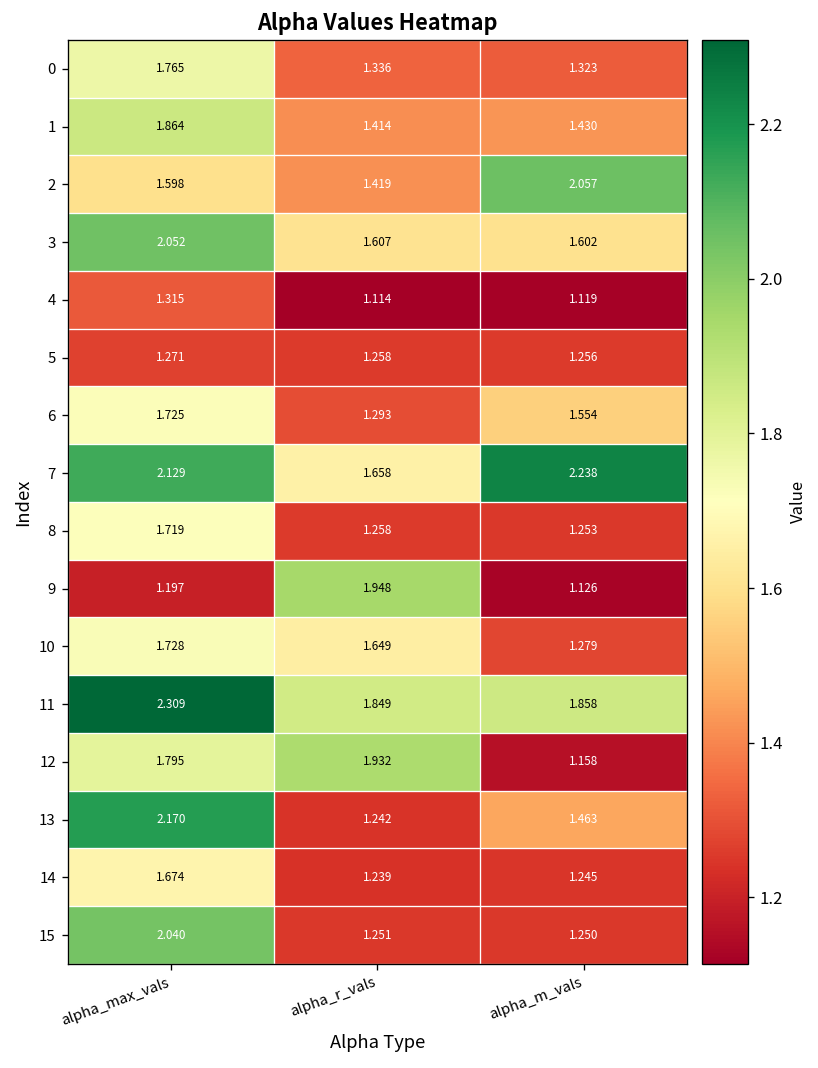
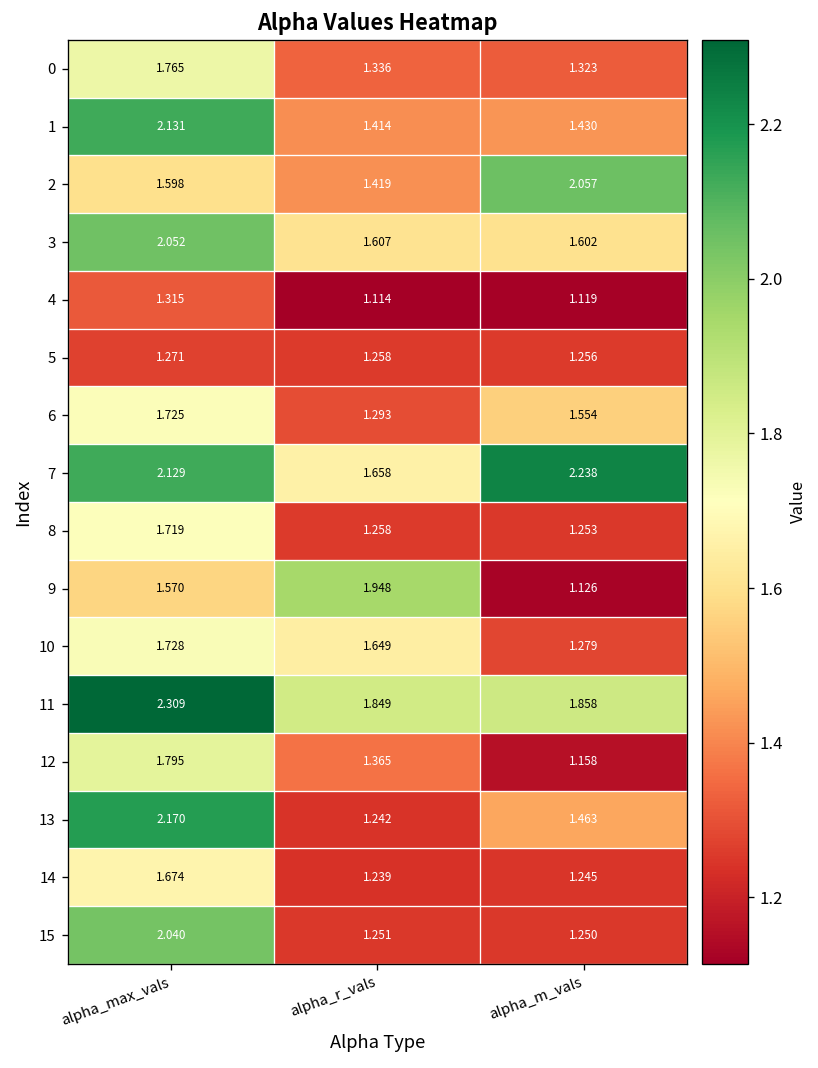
  {
    "0": {
      "alpha_max_vals": 1.765,
      "alpha_r_vals": 1.336,
      "alpha_m_vals": 1.323
    },
    "1": {
-     "alpha_max_vals": 1.864,
+     "alpha_max_vals": 2.131,
      "alpha_r_vals": 1.414,
      "alpha_m_vals": 1.430
    },
    "2": {
      "alpha_max_vals": 1.598,
      "alpha_r_vals": 1.419,
      "alpha_m_vals": 2.057
    },
    "3": {
      "alpha_max_vals": 2.052,
      "alpha_r_vals": 1.607,
      "alpha_m_vals": 1.602
    },
    "4": {
      "alpha_max_vals": 1.315,
      "alpha_r_vals": 1.114,
      "alpha_m_vals": 1.119
    },
    "5": {
      "alpha_max_vals": 1.271,
      "alpha_r_vals": 1.258,
      "alpha_m_vals": 1.256
    },
    "6": {
      "alpha_max_vals": 1.725,
      "alpha_r_vals": 1.293,
      "alpha_m_vals": 1.554
    },
    "7": {
      "alpha_max_vals": 2.129,
      "alpha_r_vals": 1.658,
      "alpha_m_vals": 2.238
    },
    "8": {
      "alpha_max_vals": 1.719,
      "alpha_r_vals": 1.258,
      "alpha_m_vals": 1.253
    },
    "9": {
-     "alpha_max_vals": 1.197,
+     "alpha_max_vals": 1.570,
      "alpha_r_vals": 1.948,
      "alpha_m_vals": 1.126
    },
    "10": {
      "alpha_max_vals": 1.728,
      "alpha_r_vals": 1.649,
      "alpha_m_vals": 1.279
    },
    "11": {
      "alpha_max_vals": 2.309,
      "alpha_r_vals": 1.849,
      "alpha_m_vals": 1.858
    },
    "12": {
      "alpha_max_vals": 1.795,
-     "alpha_r_vals": 1.932,
+     "alpha_r_vals": 1.365,
      "alpha_m_vals": 1.158
    },
    "13": {
      "alpha_max_vals": 2.170,
      "alpha_r_vals": 1.242,
      "alpha_m_vals": 1.463
    },
    "14": {
      "alpha_max_vals": 1.674,
      "alpha_r_vals": 1.239,
      "alpha_m_vals": 1.245
    },
    "15": {
      "alpha_max_vals": 2.040,
      "alpha_r_vals": 1.251,
      "alpha_m_vals": 1.250
    }
  }
